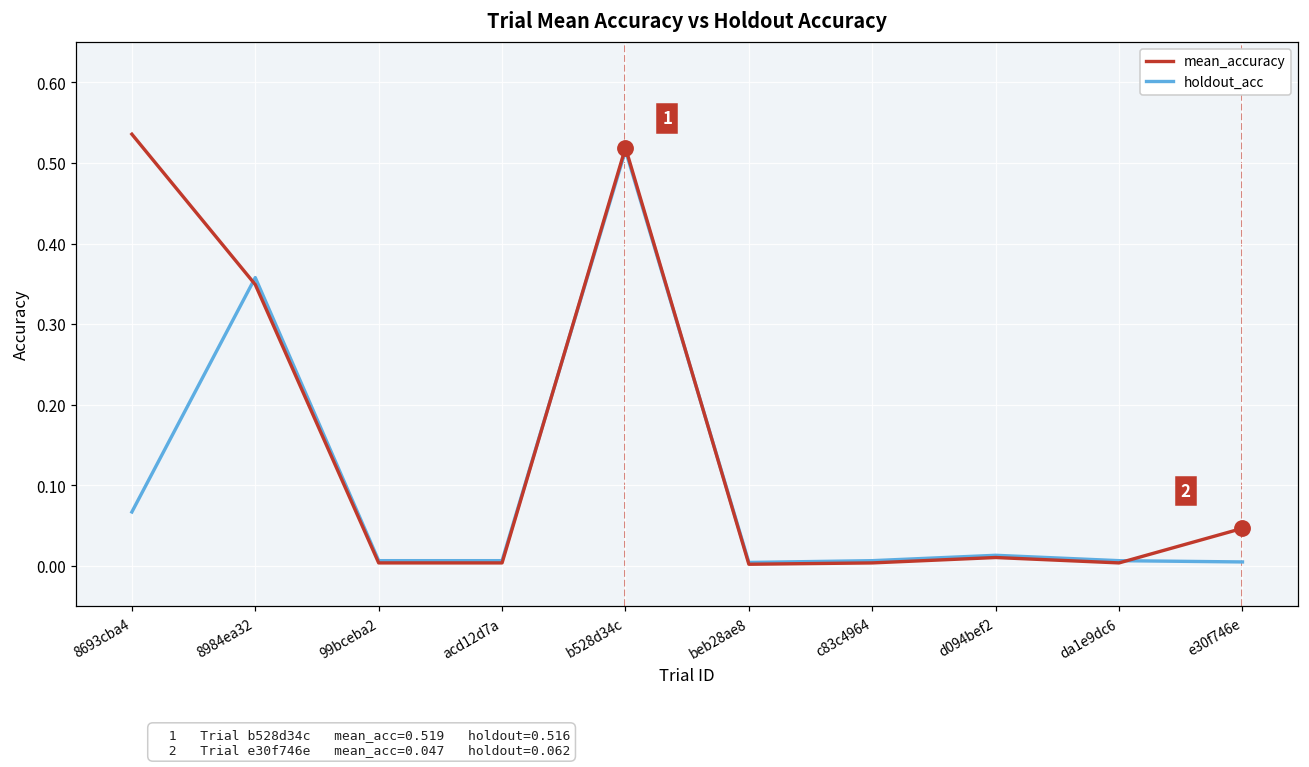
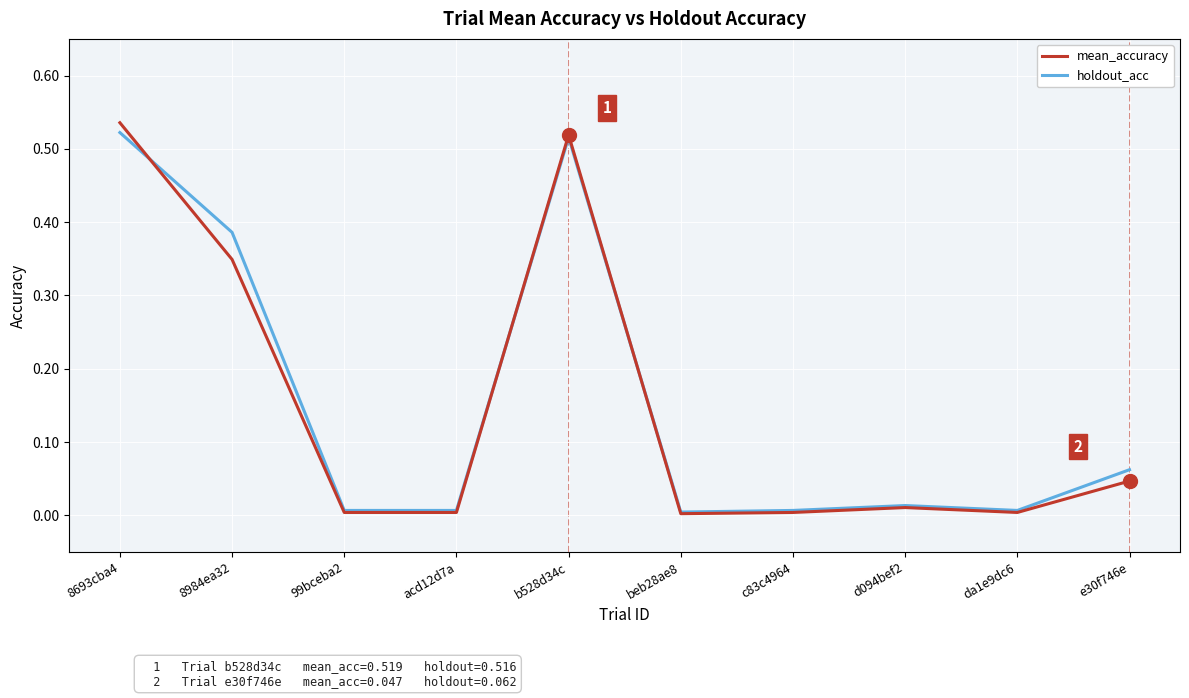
  {
    "holdout_acc": {
-     "8693cba4": 0.07,
-     "8984ea32": 0.36,
-     "e30f746e": 0.01
+     "8693cba4": 0.52,
+     "8984ea32": 0.39,
+     "e30f746e": 0.06
    }
  }
